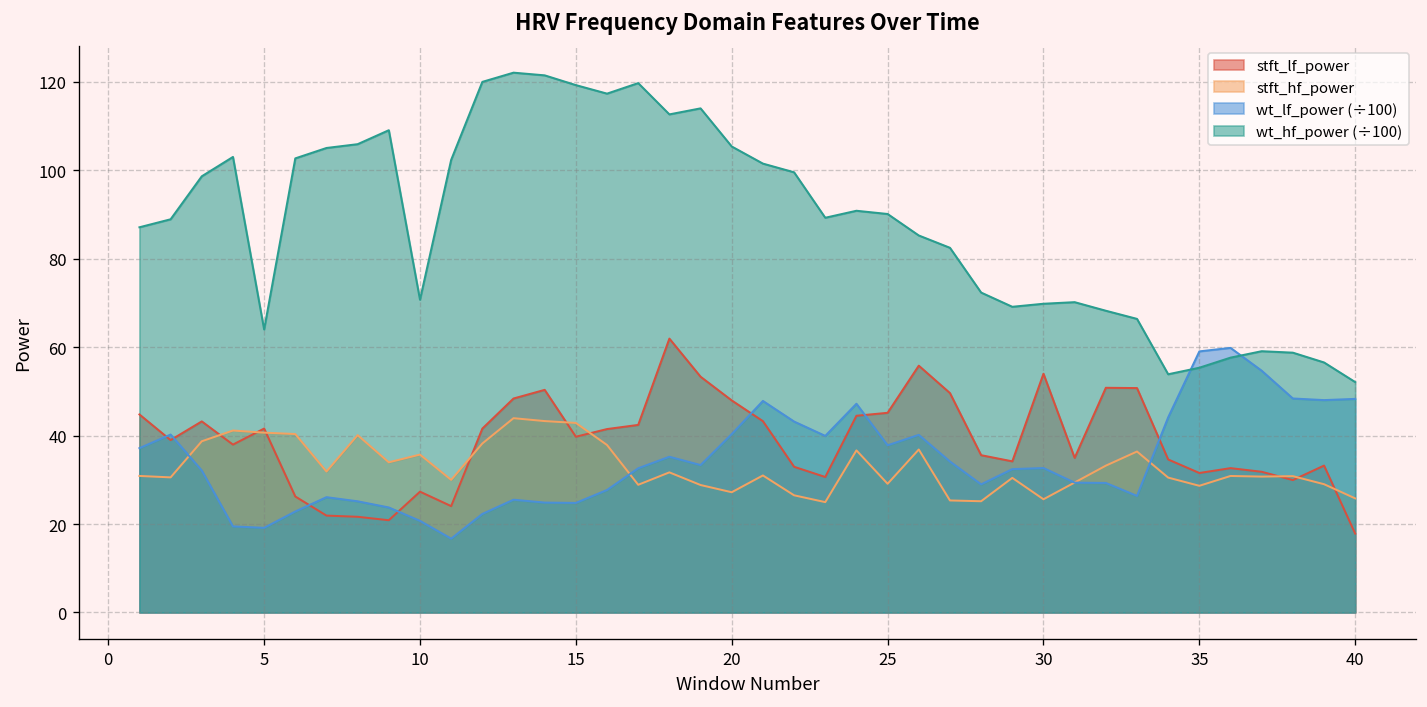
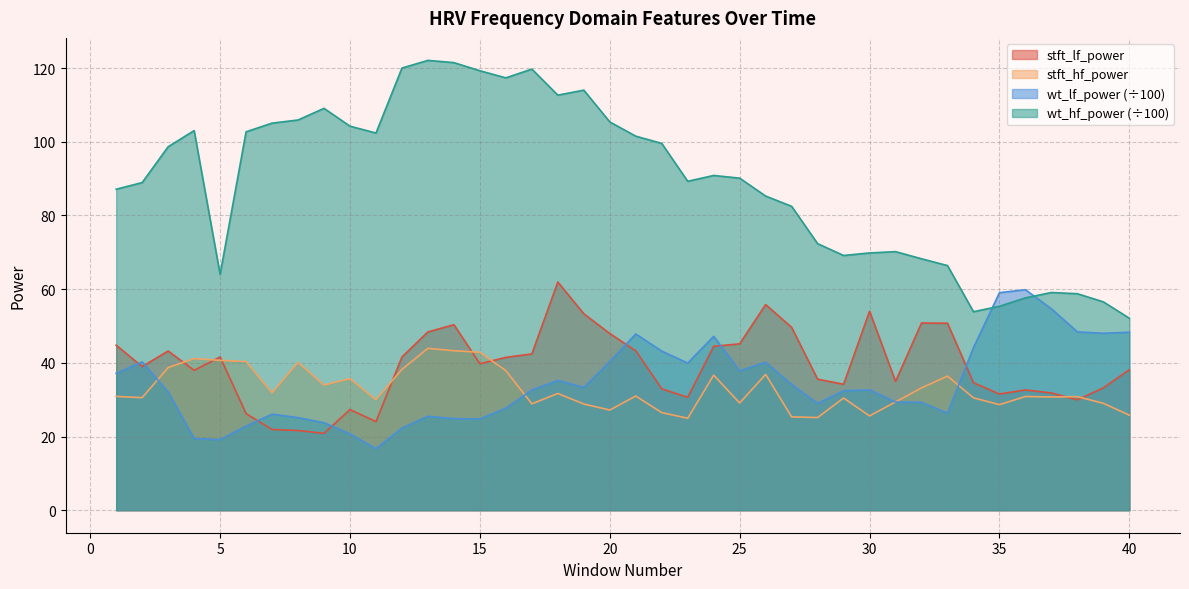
  {
    "stft_lf_power": {
      "5": 42,
      "10": 27,
      "15": 40,
      "20": 48,
      "25": 45,
      "30": 54,
      "35": 32,
-     "40": 18
+     "40": 38
    },
    "stft_hf_power": {
      "5": 41,
      "10": 36,
      "15": 43,
      "20": 27,
      "25": 29,
      "30": 26,
      "35": 29,
      "40": 26
    },
    "wt_lf_power (÷100)": {
      "5": 19,
      "10": 21,
      "15": 25,
      "20": 40,
      "25": 38,
      "30": 33,
      "35": 59,
      "40": 48
    },
    "wt_hf_power (÷100)": {
      "5": 64,
-     "10": 71,
+     "10": 104,
      "15": 119,
      "20": 105,
      "25": 90,
      "30": 70,
      "35": 55,
      "40": 52
    }
  }
